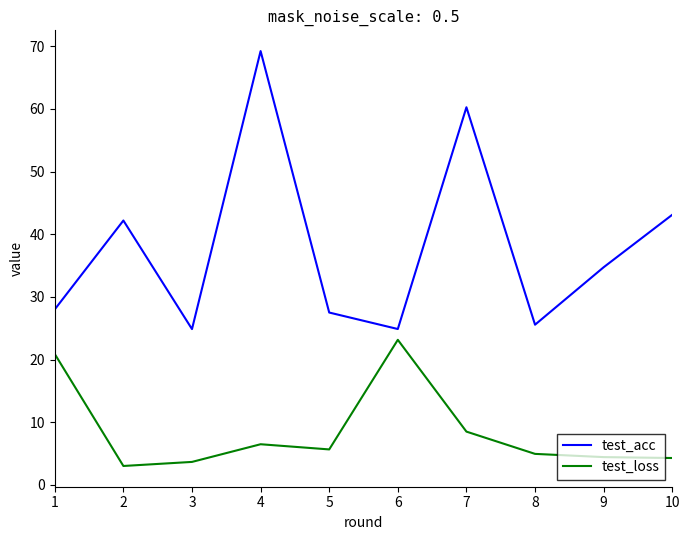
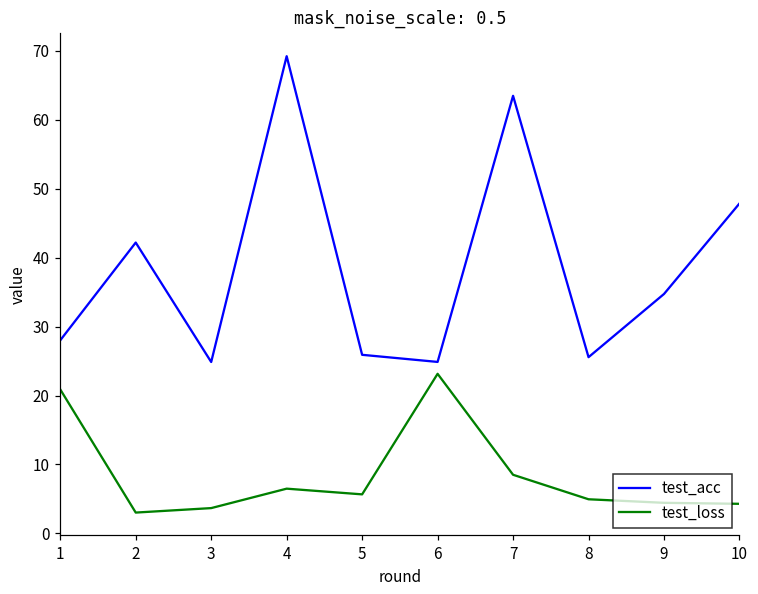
  {
    "test_acc": {
      "1": 28,
      "2": 42,
      "3": 25,
      "4": 69,
-     "5": 28,
+     "5": 26,
      "6": 25,
-     "7": 60,
+     "7": 63,
      "8": 26,
      "9": 35,
-     "10": 43
+     "10": 48
    },
    "test_loss": {
      "1": 21,
      "2": 3,
      "3": 4,
      "4": 6,
      "5": 6,
      "6": 23,
      "7": 9,
      "8": 5,
      "10": 4
    }
  }
